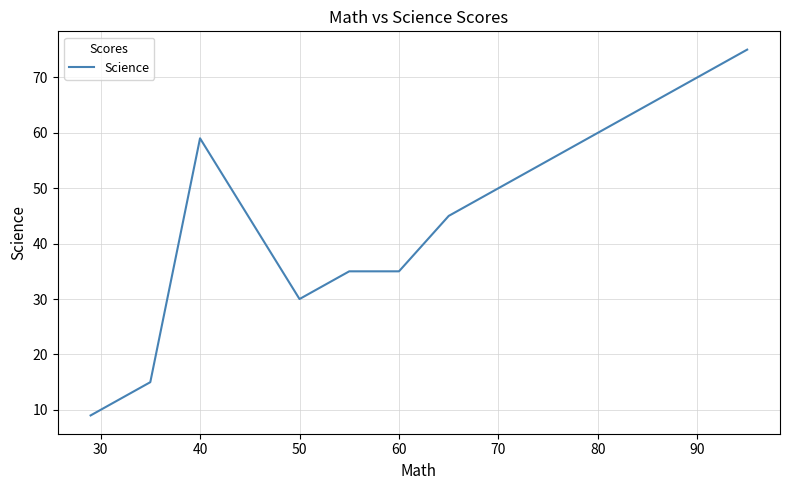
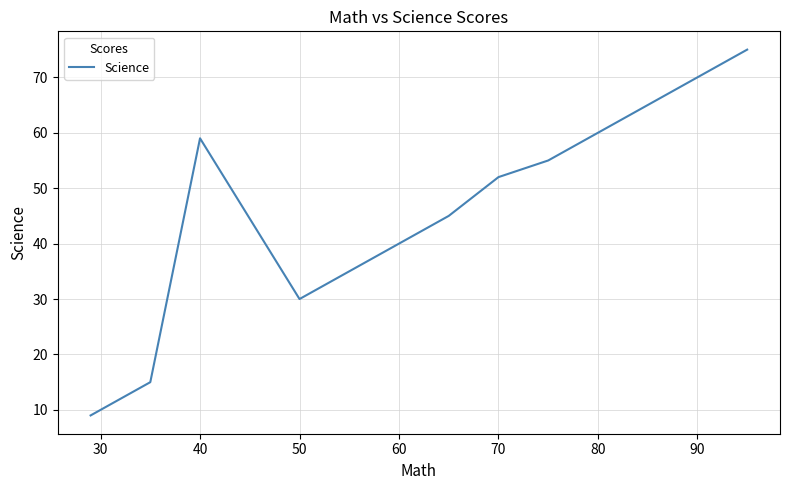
  {
    "40": 59,
    "50": 30,
-   "60": 35,
-   "70": 50,
+   "60": 40,
+   "70": 52,
    "80": 60
  }
